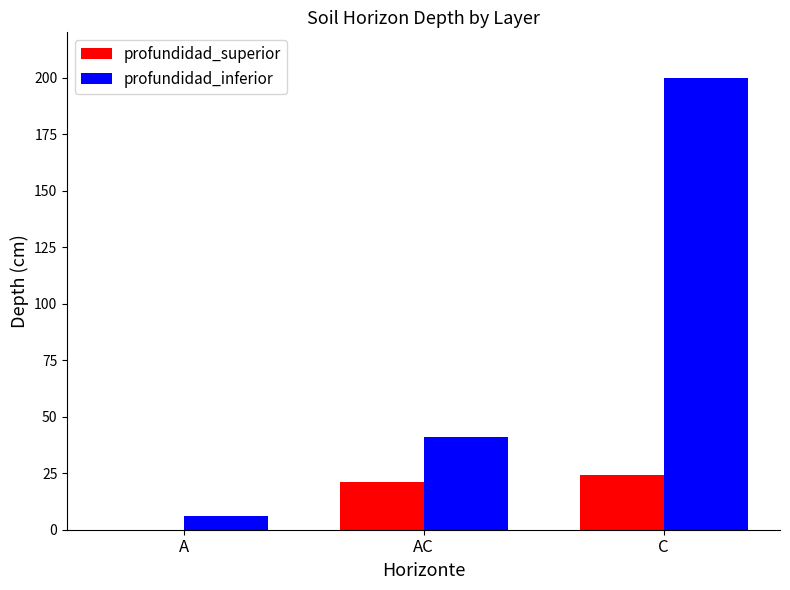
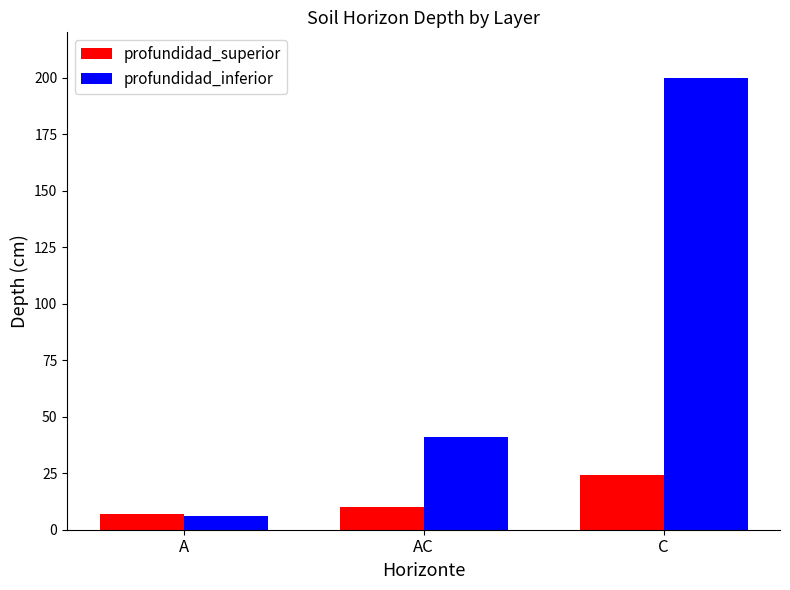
  {
    "profundidad_superior": {
-     "A": 0,
-     "AC": 21,
+     "A": 7,
+     "AC": 10,
      "C": 24
    },
    "profundidad_inferior": {
      "A": 6,
      "AC": 41,
      "C": 200
    }
  }
